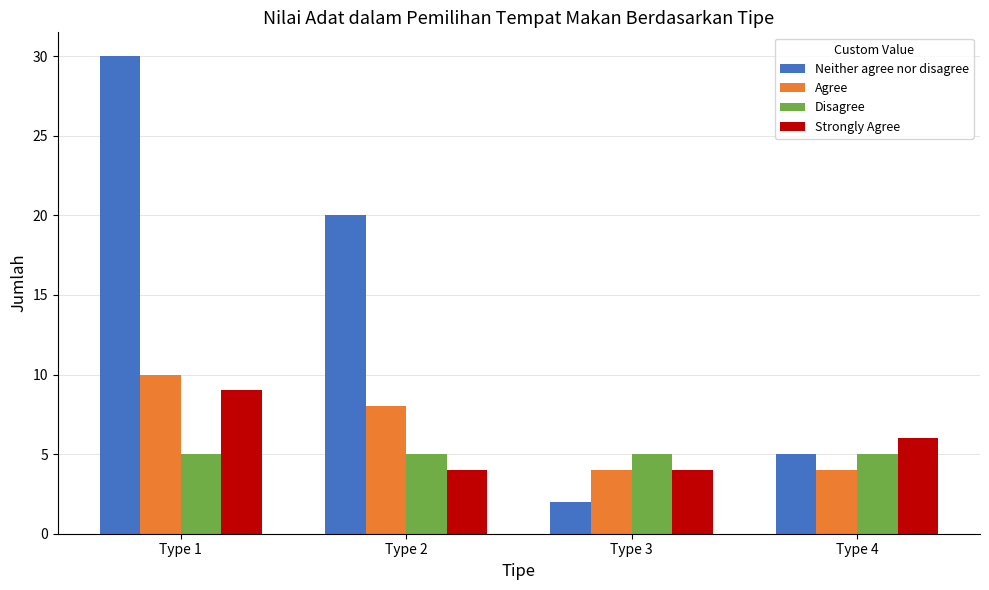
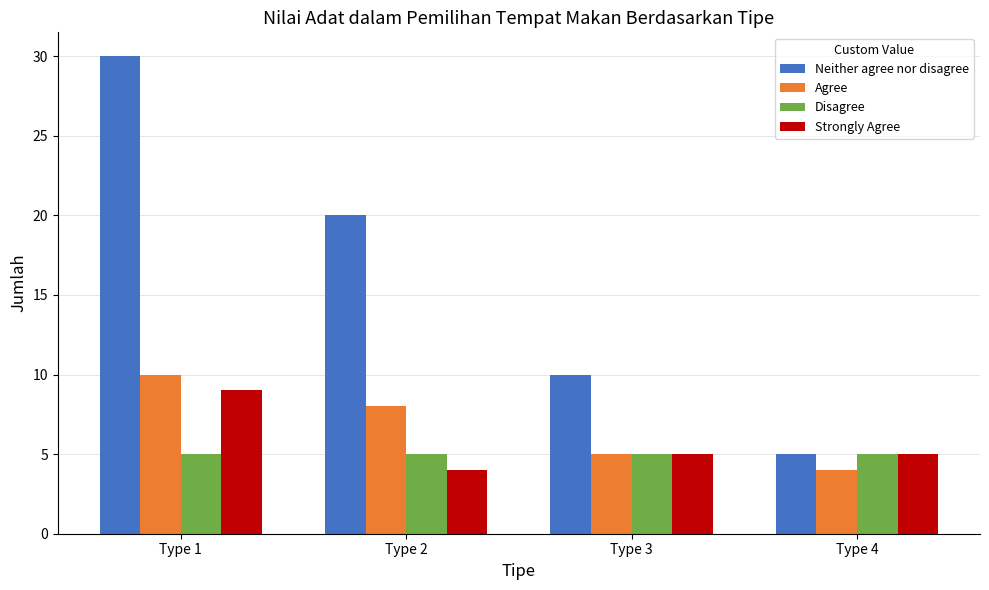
  {
    "Neither agree nor disagree": {
      "Type 1": 30,
      "Type 2": 20,
-     "Type 3": 2,
+     "Type 3": 10,
      "Type 4": 5
    },
    "Agree": {
      "Type 1": 10,
      "Type 2": 8,
-     "Type 3": 4,
+     "Type 3": 5,
      "Type 4": 4
    },
    "Disagree": {
      "Type 1": 5,
      "Type 2": 5,
      "Type 3": 5,
      "Type 4": 5
    },
    "Strongly Agree": {
      "Type 1": 9,
      "Type 2": 4,
-     "Type 3": 4,
-     "Type 4": 6
+     "Type 3": 5,
+     "Type 4": 5
    }
  }
